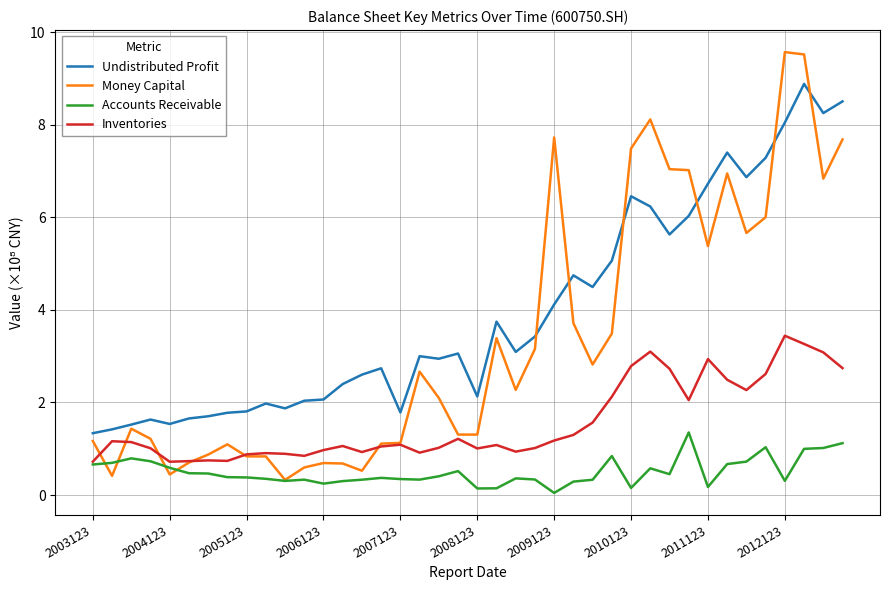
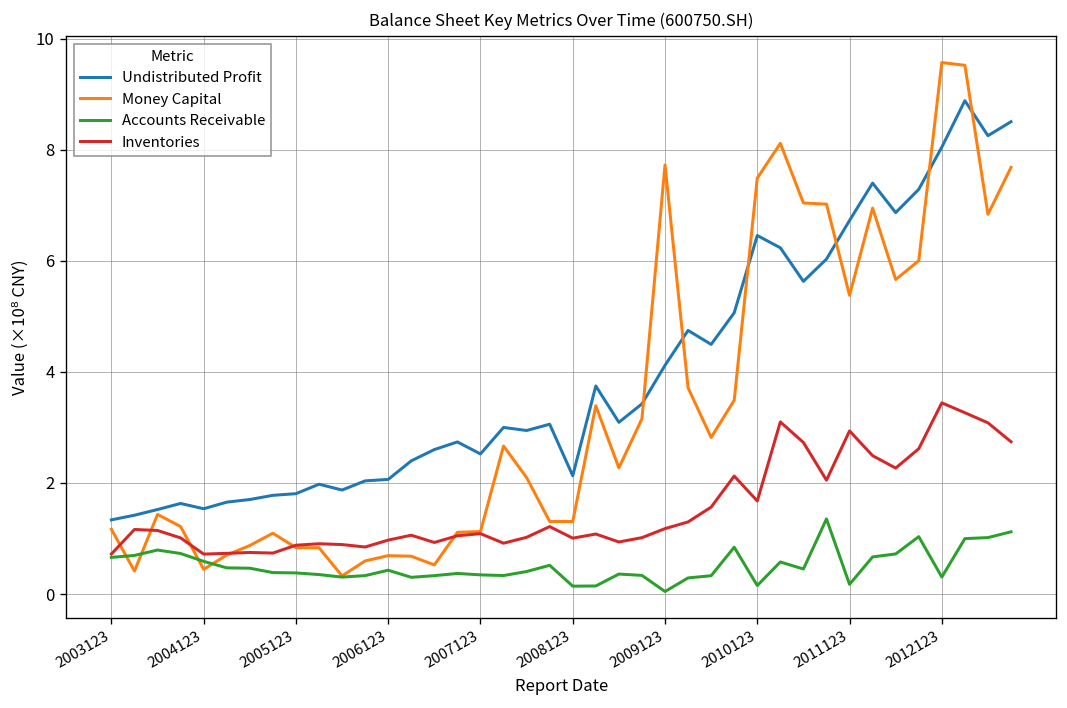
  {
    "Undistributed Profit": {
      "2003123": 1.3,
      "2004123": 1.5,
      "2005123": 1.8,
      "2006123": 2.1,
-     "2007123": 1.8,
+     "2007123": 2.5,
      "2008123": 2.1,
      "2009123": 4.1,
      "2010123": 6.5,
      "2011123": 6.7,
      "2012123": 8.0
    },
    "Money Capital": {
      "2003123": 1.2,
      "2004123": 0.4,
      "2006123": 0.7,
      "2008123": 1.3,
      "2009123": 7.7,
      "2010123": 7.5,
      "2011123": 5.4,
      "2012123": 9.6
    },
    "Accounts Receivable": {
      "2003123": 0.7,
      "2004123": 0.6,
      "2005123": 0.4,
-     "2006123": 0.2,
+     "2006123": 0.4,
      "2007123": 0.3,
      "2008123": 0.1,
      "2009123": 0.0,
      "2010123": 0.2,
      "2011123": 0.2,
      "2012123": 0.3
    },
    "Inventories": {
      "2003123": 0.7,
      "2004123": 0.7,
      "2006123": 1.0,
      "2008123": 1.0,
      "2009123": 1.2,
-     "2010123": 2.8,
+     "2010123": 1.7,
      "2011123": 2.9,
      "2012123": 3.4
    }
  }
